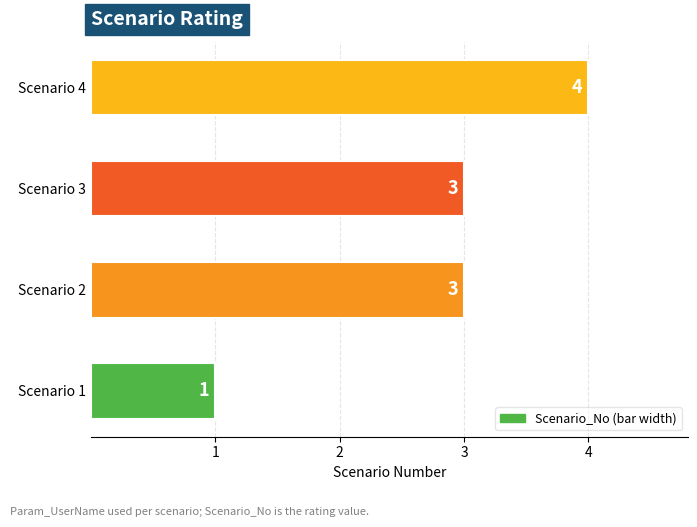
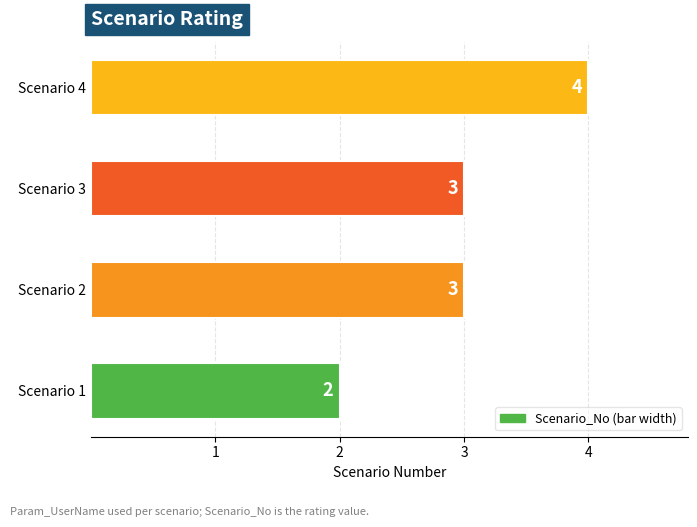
  {
    "Scenario 4": 4,
    "Scenario 3": 3,
    "Scenario 2": 3,
-   "Scenario 1": 1
+   "Scenario 1": 2
  }
